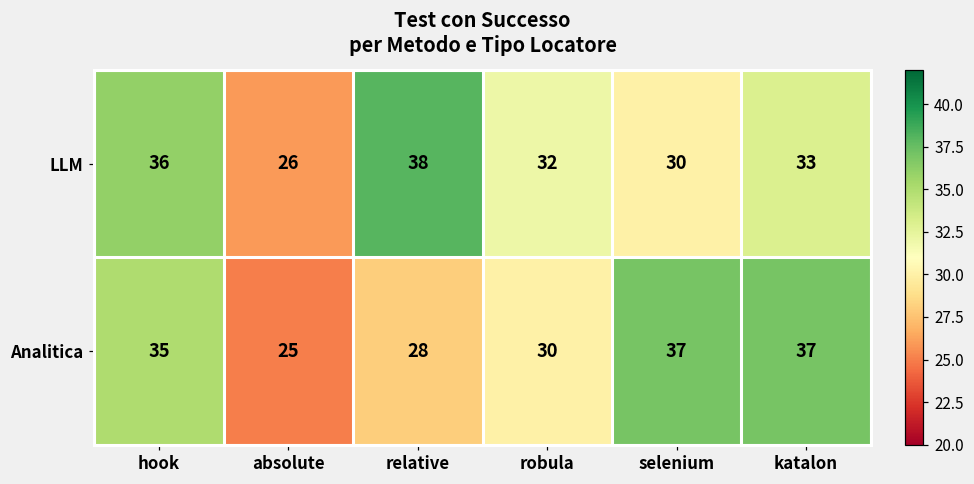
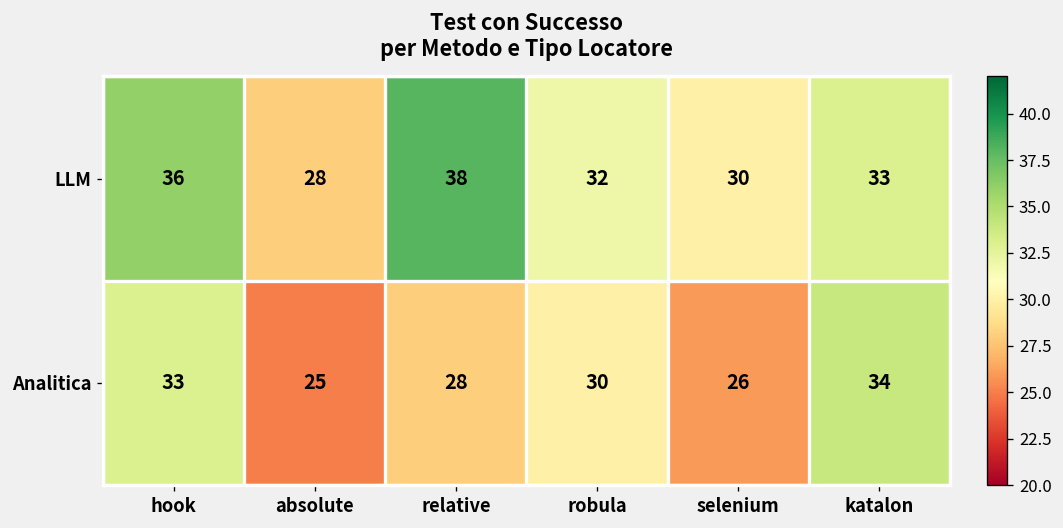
  {
    "LLM": {
      "hook": 36,
-     "absolute": 26,
+     "absolute": 28,
      "relative": 38,
      "robula": 32,
      "selenium": 30,
      "katalon": 33
    },
    "Analitica": {
-     "hook": 35,
+     "hook": 33,
      "absolute": 25,
      "relative": 28,
      "robula": 30,
-     "selenium": 37,
-     "katalon": 37
+     "selenium": 26,
+     "katalon": 34
    }
  }
